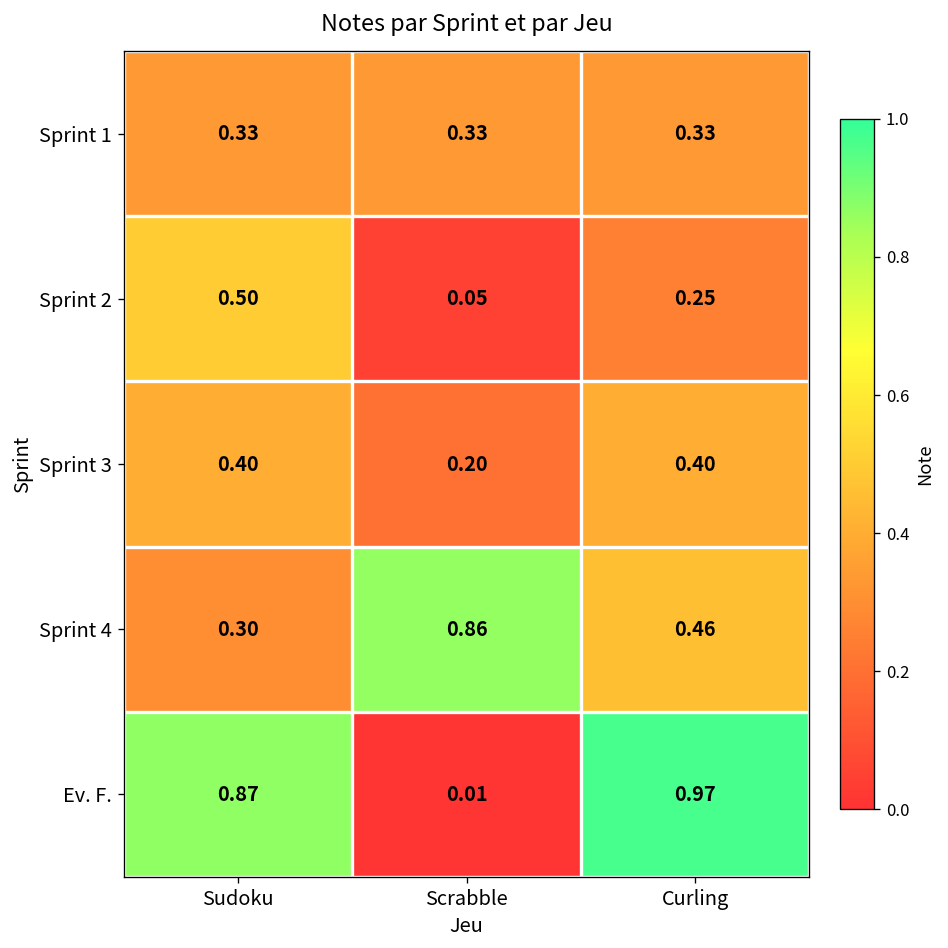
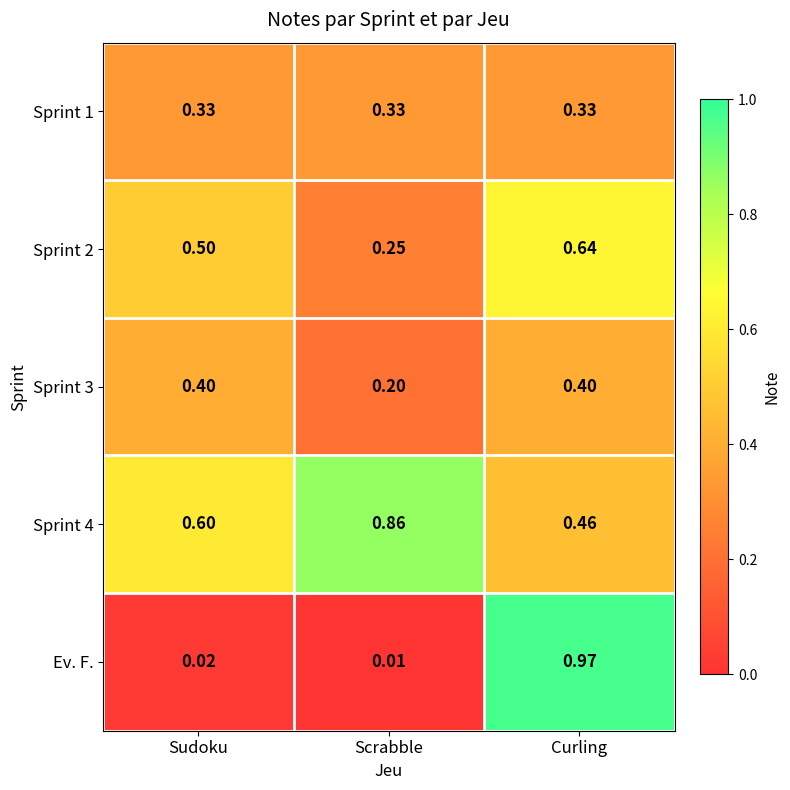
  {
    "Sprint 1": {
      "Sudoku": 0.33,
      "Scrabble": 0.33,
      "Curling": 0.33
    },
    "Sprint 2": {
      "Sudoku": 0.50,
-     "Scrabble": 0.05,
-     "Curling": 0.25
+     "Scrabble": 0.25,
+     "Curling": 0.64
    },
    "Sprint 3": {
      "Sudoku": 0.40,
      "Scrabble": 0.20,
      "Curling": 0.40
    },
    "Sprint 4": {
-     "Sudoku": 0.30,
+     "Sudoku": 0.60,
      "Scrabble": 0.86,
      "Curling": 0.46
    },
    "Ev. F.": {
-     "Sudoku": 0.87,
+     "Sudoku": 0.02,
      "Scrabble": 0.01,
      "Curling": 0.97
    }
  }
